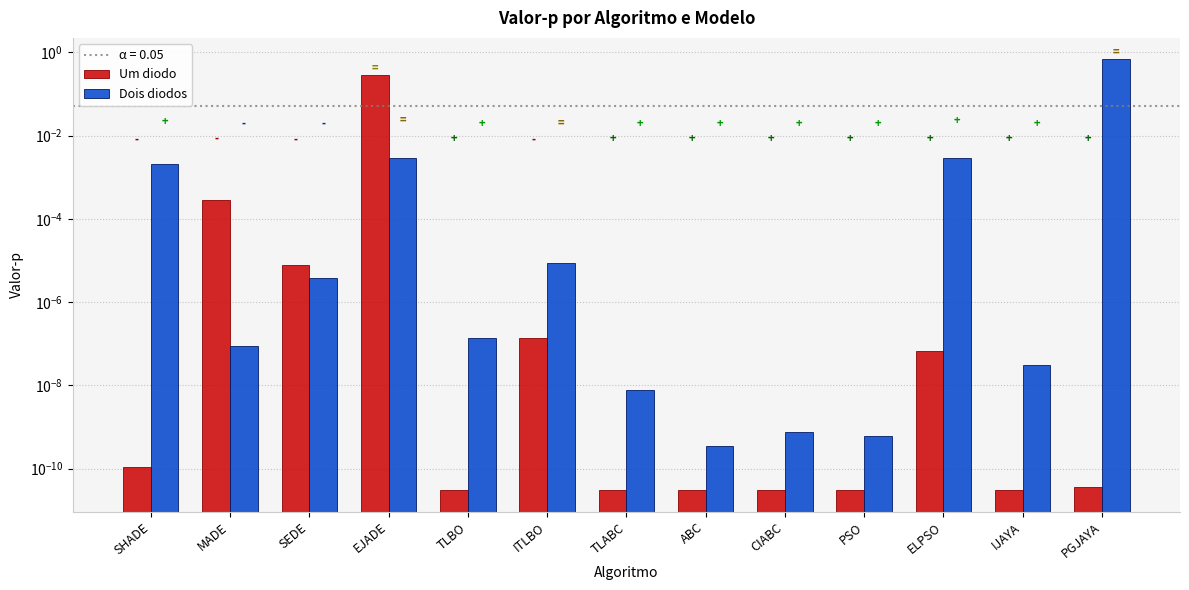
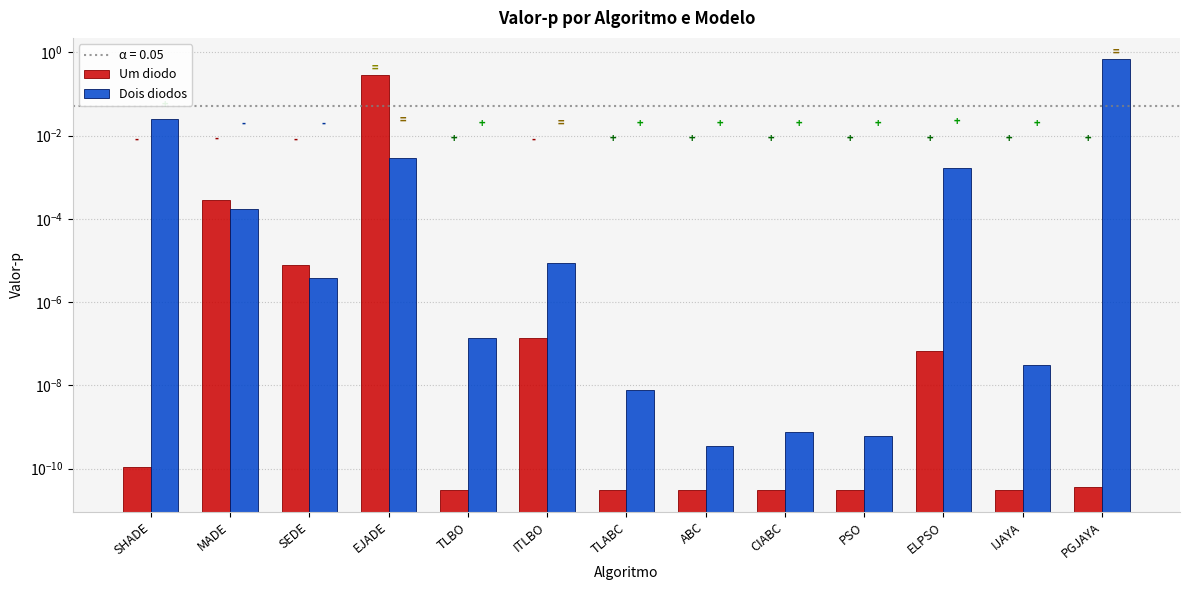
  {
    "Um diodo": {
      "SHADE": 0.00000000011,
      "MADE": 0.0003,
      "SEDE": 0.000008,
      "EJADE": 0.3,
      "TLBO": 0.00000000003,
      "ITLBO": 0.00000014,
      "TLABC": 0.00000000003,
      "ABC": 0.00000000003,
      "CIABC": 0.00000000003,
      "PSO": 0.00000000003,
      "ELPSO": 0.00000007,
      "IJAYA": 0.00000000003,
      "PGJAYA": 0.00000000004
    },
    "Dois diodos": {
-     "SHADE": 0.002,
-     "MADE": 0.00000009,
+     "SHADE": 0.03,
+     "MADE": 0.00017,
      "SEDE": 0.000004,
      "EJADE": 0.003,
      "TLBO": 0.00000014,
      "ITLBO": 0.000009,
      "TLABC": 0.000000008,
      "ABC": 0.0000000003,
      "CIABC": 0.0000000007,
      "PSO": 0.0000000006,
-     "ELPSO": 0.003,
+     "ELPSO": 0.0017,
      "IJAYA": 0.00000003,
      "PGJAYA": 0.7
    }
  }
